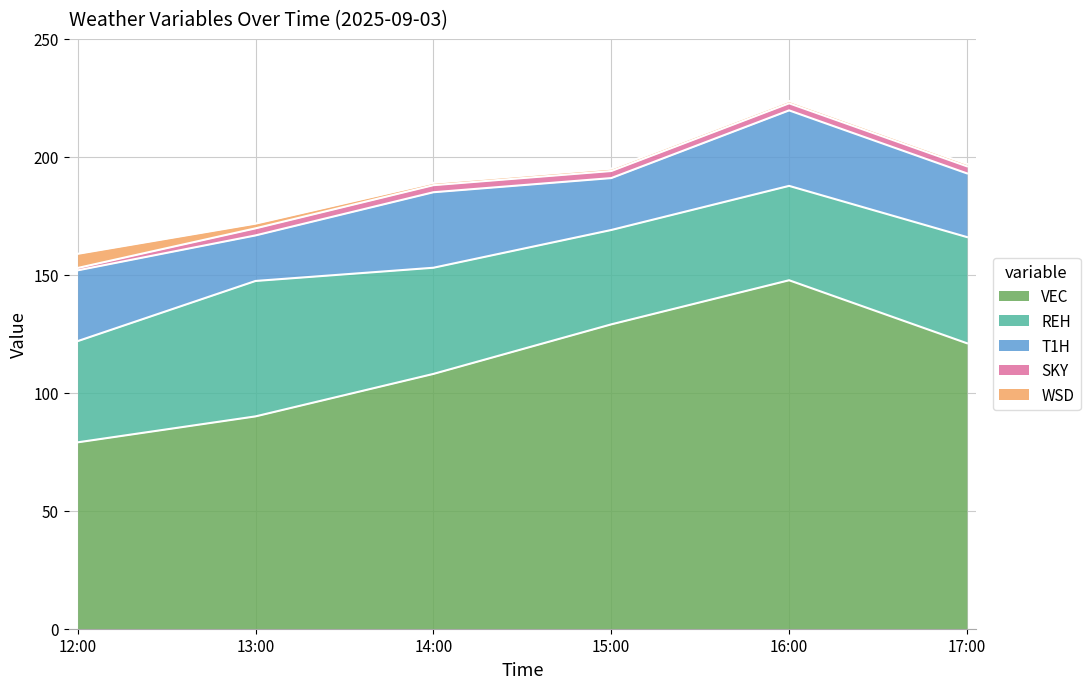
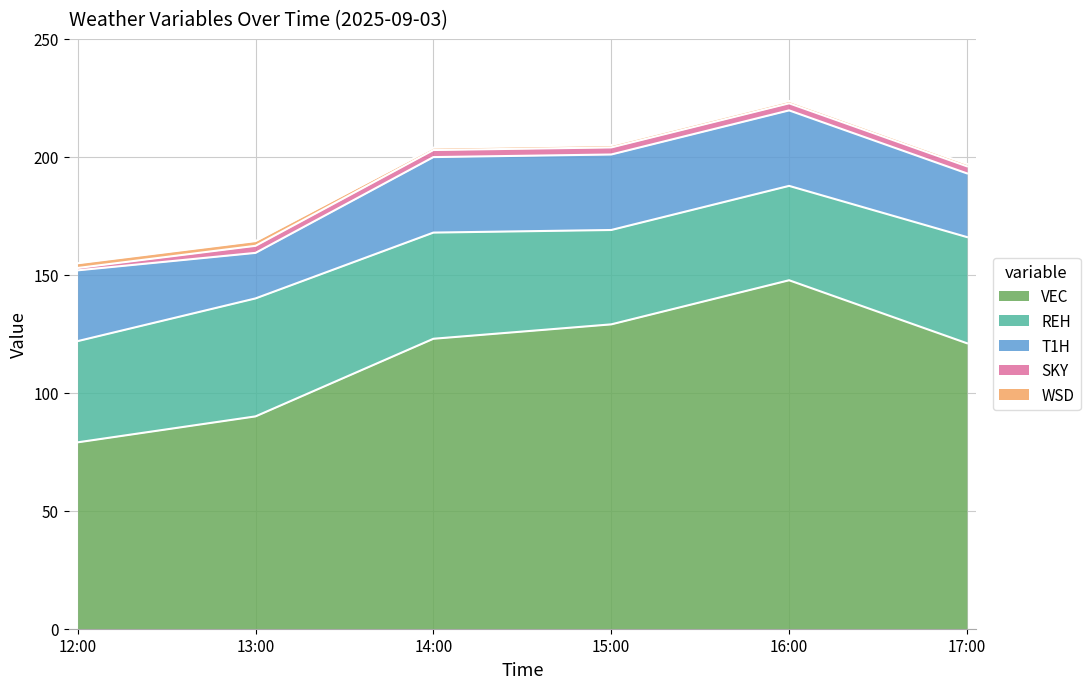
  {
    "VEC": {
      "12:00": 79,
      "13:00": 90,
-     "14:00": 108,
+     "14:00": 123,
      "15:00": 129,
      "16:00": 148,
      "17:00": 121
    },
    "REH": {
      "12:00": 43,
-     "13:00": 57,
+     "13:00": 50,
      "14:00": 45,
      "15:00": 40,
      "16:00": 40,
      "17:00": 45
    },
    "T1H": {
      "13:00": 19,
      "14:00": 32,
-     "15:00": 22,
+     "15:00": 32,
      "16:00": 32,
      "17:00": 27
    },
    "SKY": {
      "13:00": 3
    },
    "WSD": {
-     "12:00": 6,
+     "12:00": 2,
      "13:00": 2
    }
  }
